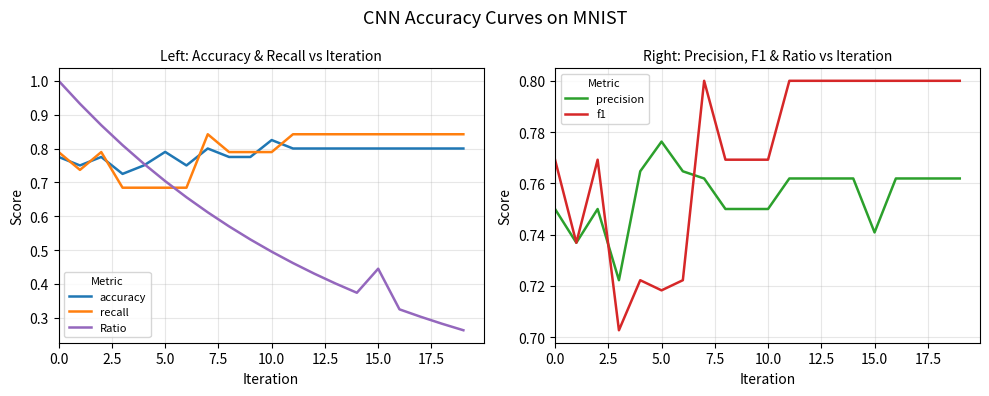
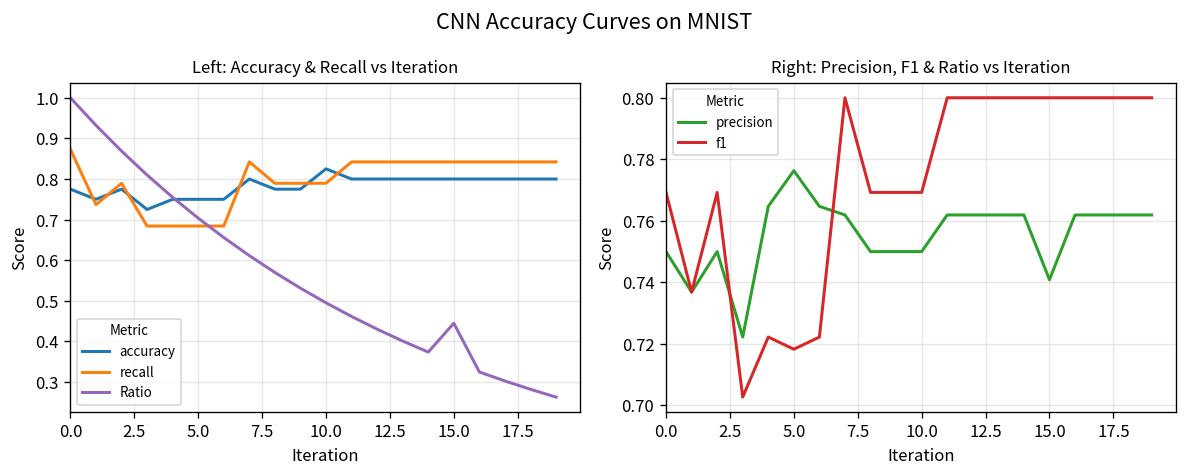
  {
    "Left: Accuracy & Recall vs Iteration": {
      "accuracy": {
        "0.0": 0.78,
-       "5.0": 0.79,
+       "5.0": 0.75,
        "10.0": 0.83,
        "15.0": 0.80
      },
      "recall": {
-       "0.0": 0.79,
+       "0.0": 0.87,
        "5.0": 0.68,
        "10.0": 0.79,
        "15.0": 0.84
      },
      "Ratio": {
        "0.0": 1.00,
        "5.0": 0.70,
        "10.0": 0.50,
        "15.0": 0.44
      }
    },
    "Right: Precision, F1 & Ratio vs Iteration": {
      "precision": {
        "0.0": 0.750,
        "5.0": 0.776,
        "10.0": 0.750,
        "15.0": 0.741
      },
      "f1": {
        "0.0": 0.769,
        "5.0": 0.718,
        "10.0": 0.769,
        "15.0": 0.800
      }
    }
  }
